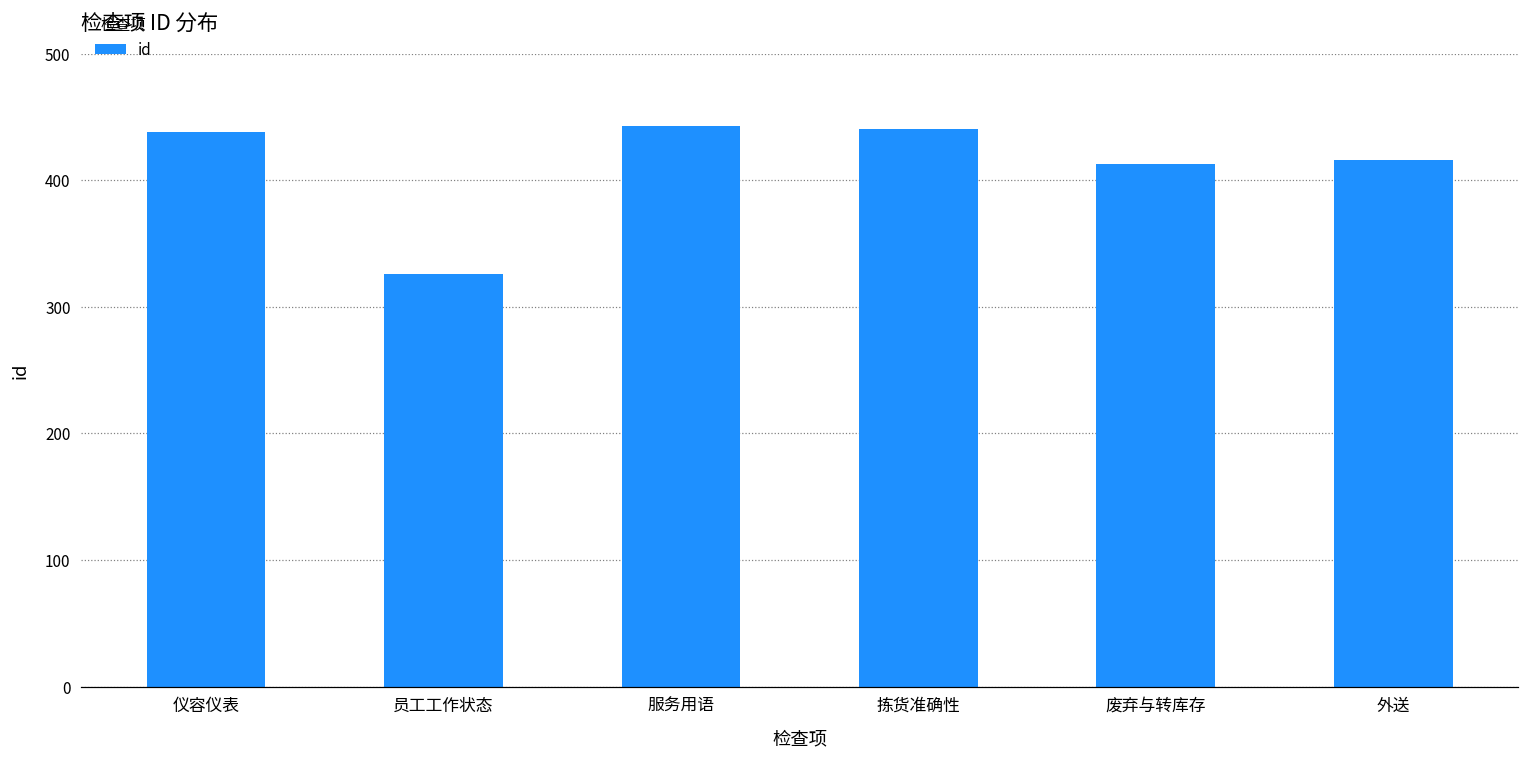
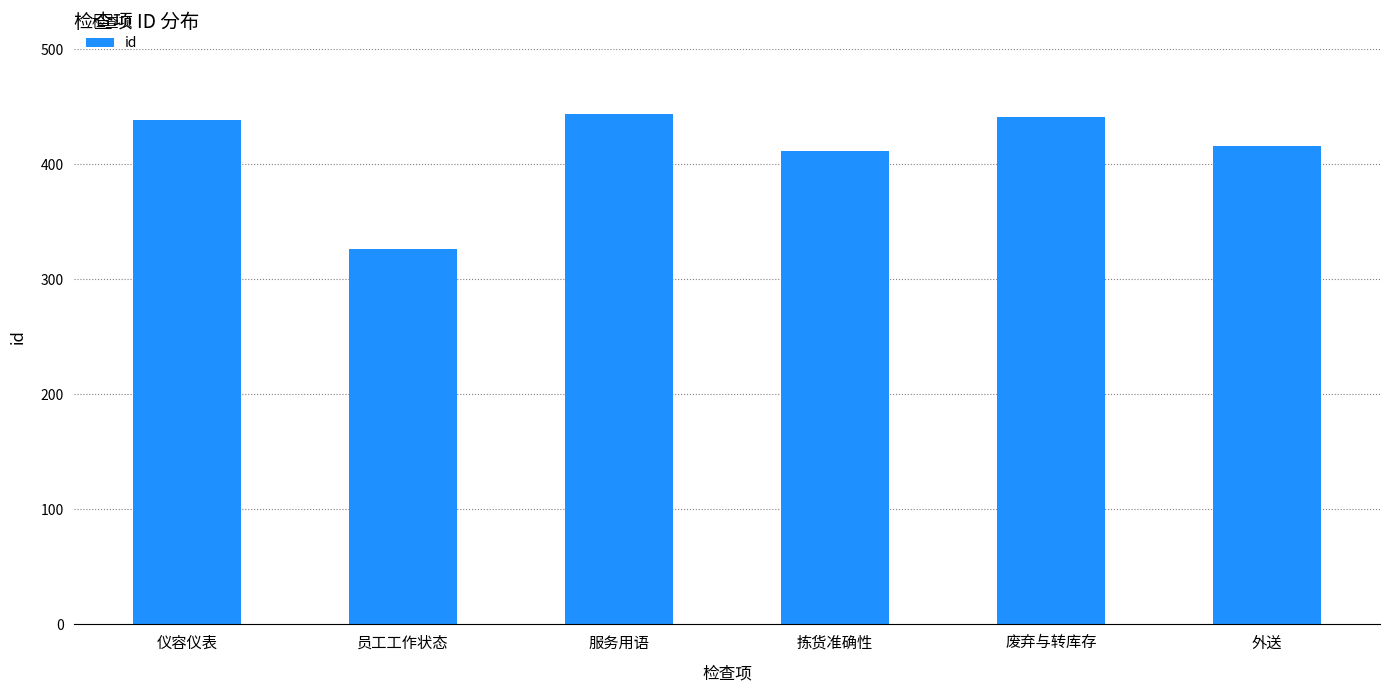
  {
    "仪容仪表": 438,
    "员工工作状态": 326,
    "服务用语": 443,
-   "拣货准确性": 440,
-   "废弃与转库存": 413,
+   "拣货准确性": 411,
+   "废弃与转库存": 441,
    "外送": 416
  }
